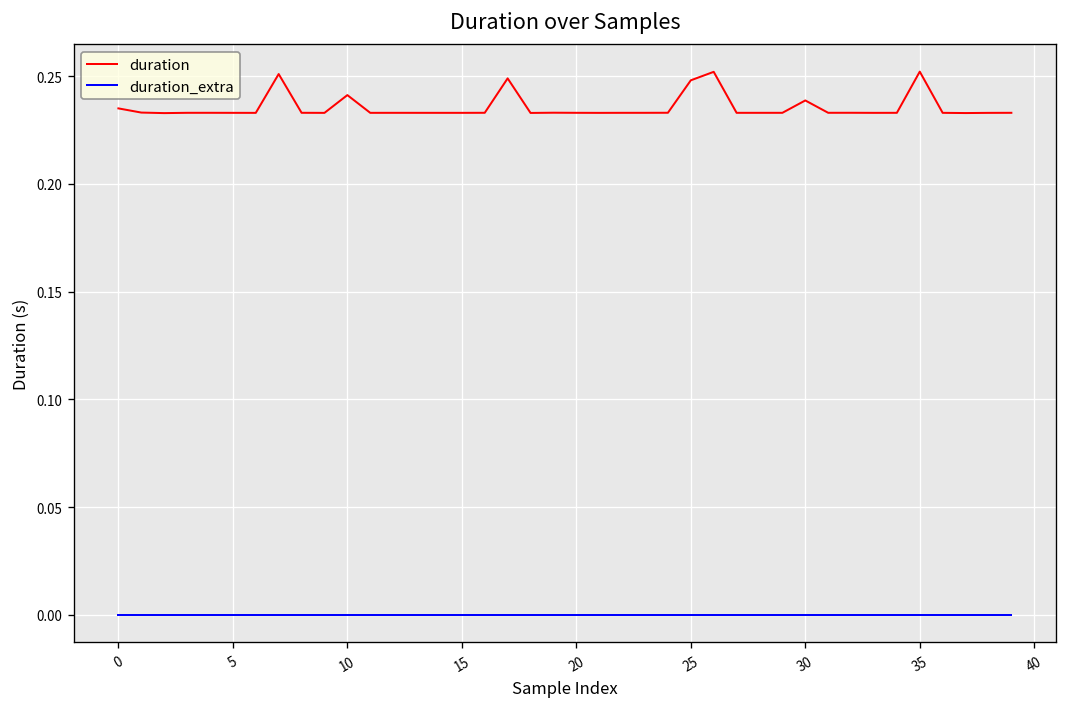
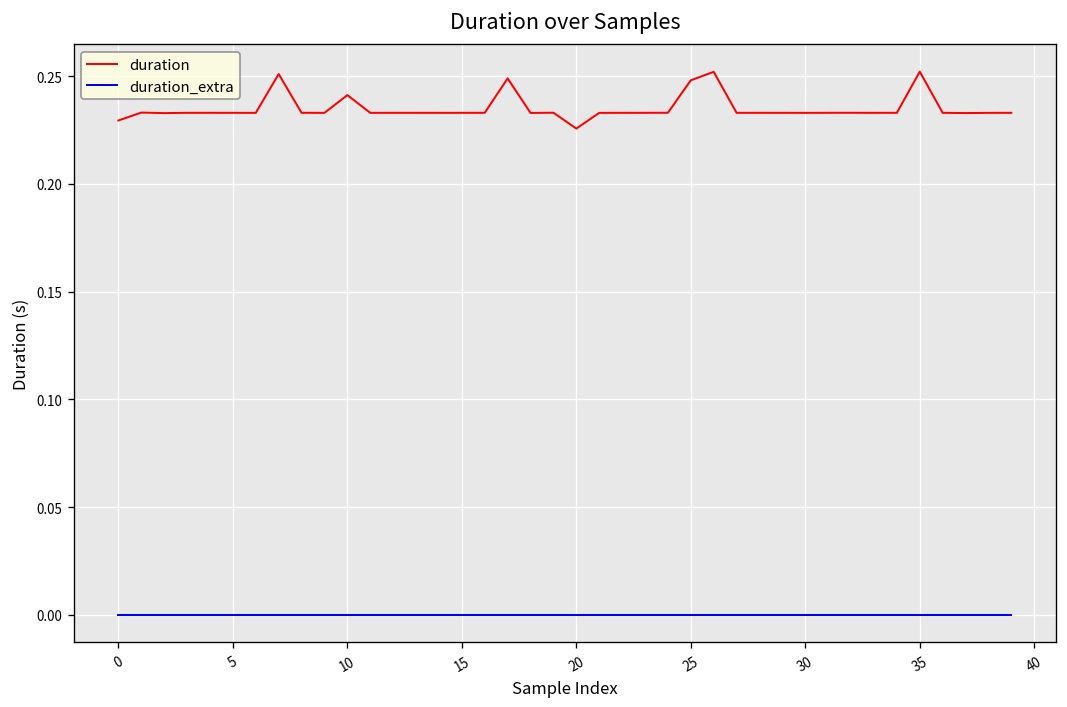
  {
    "duration": {
-     "0": 0.235,
+     "0": 0.229,
      "5": 0.233,
      "10": 0.241,
      "15": 0.233,
-     "20": 0.233,
+     "20": 0.226,
      "25": 0.248,
-     "30": 0.239,
+     "30": 0.233,
      "35": 0.252
    },
    "duration_extra": {
      "0": 0.000,
      "5": 0.000,
      "10": 0.000,
      "15": 0.000,
      "20": 0.000,
      "25": 0.000,
      "30": 0.000,
      "35": 0.000
    }
  }
